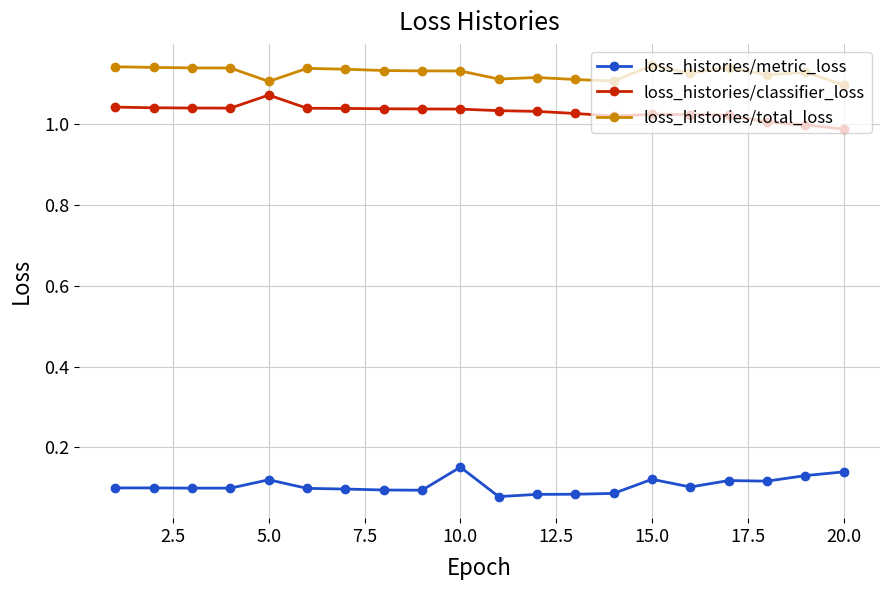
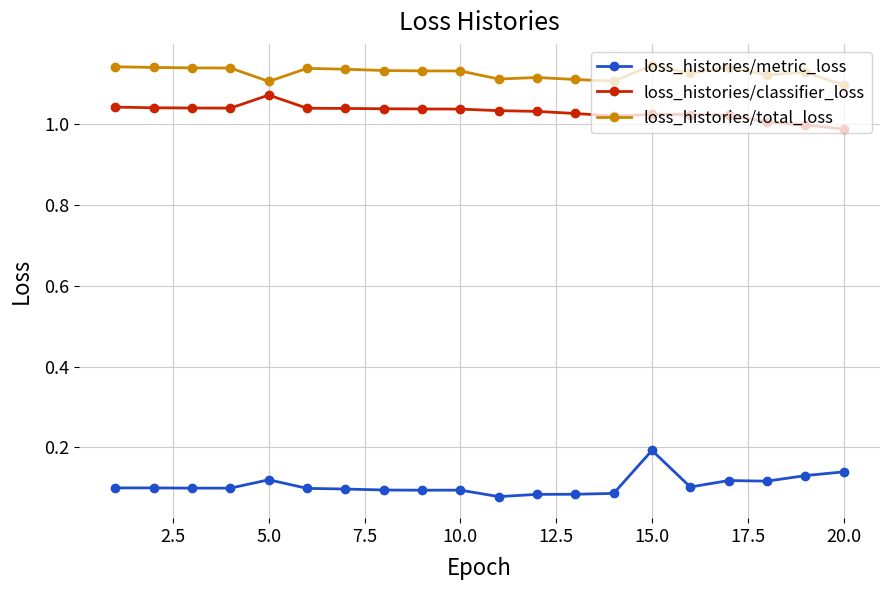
  {
    "loss_histories/metric_loss": {
      "5.0": 0.12,
-     "10.0": 0.15,
-     "15.0": 0.12,
+     "10.0": 0.09,
+     "15.0": 0.19,
      "20.0": 0.14
    },
    "loss_histories/classifier_loss": {
      "5.0": 1.07,
      "10.0": 1.04
    },
    "loss_histories/total_loss": {
      "5.0": 1.11,
      "10.0": 1.13
    }
  }
